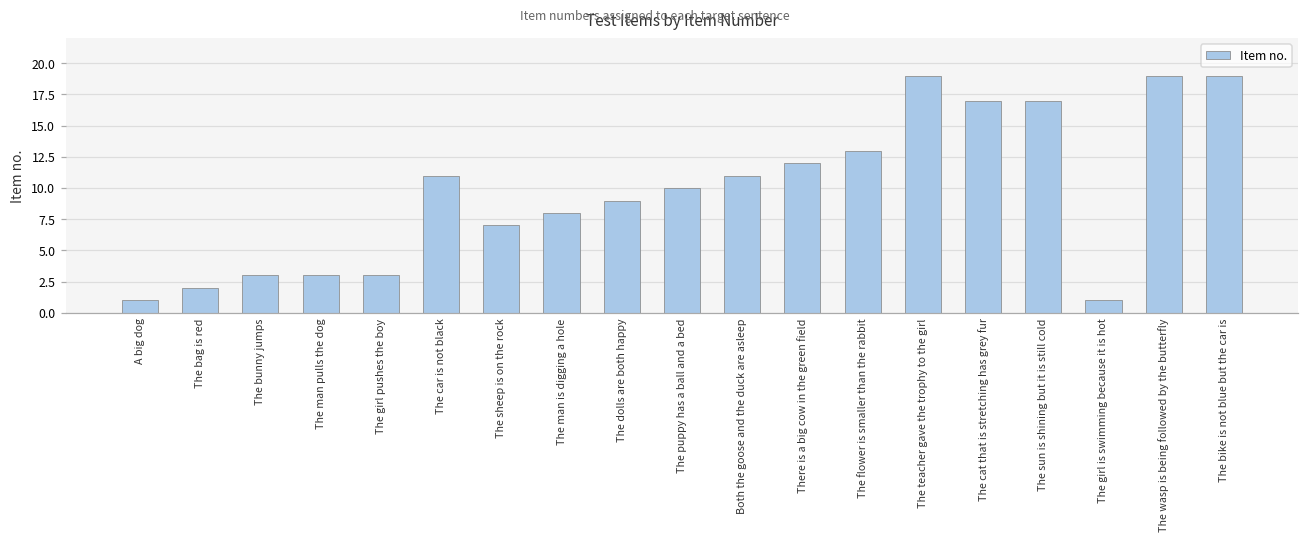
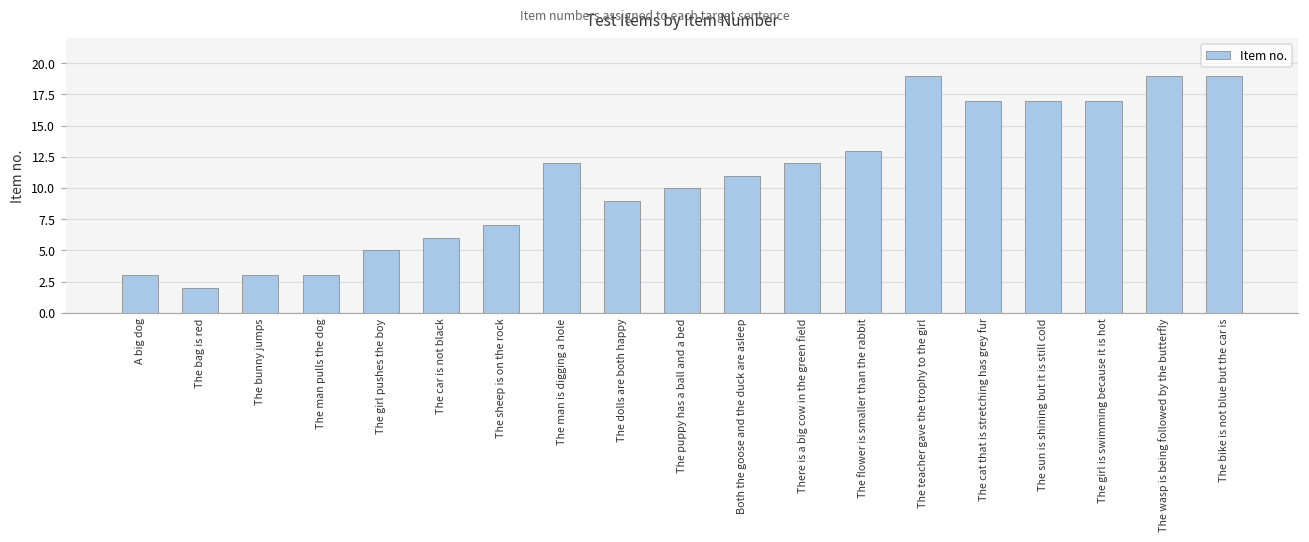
  {
-   "A big dog": 1,
+   "A big dog": 3,
    "The bag is red": 2,
    "The bunny jumps": 3,
    "The man pulls the dog": 3,
-   "The girl pushes the boy": 3,
-   "The car is not black": 11,
+   "The girl pushes the boy": 5,
+   "The car is not black": 6,
    "The sheep is on the rock": 7,
-   "The man is digging a hole": 8,
+   "The man is digging a hole": 12,
    "The dolls are both happy": 9,
    "The puppy has a ball and a bed": 10,
    "Both the goose and the duck are asleep": 11,
    "There is a big cow in the green field": 12,
    "The flower is smaller than the rabbit": 13,
    "The teacher gave the trophy to the girl": 19,
    "The cat that is stretching has grey fur": 17,
    "The sun is shining but it is still cold": 17,
-   "The girl is swimming because it is hot": 1,
+   "The girl is swimming because it is hot": 17,
    "The wasp is being followed by the butterfly": 19,
    "The bike is not blue but the car is": 19
  }
